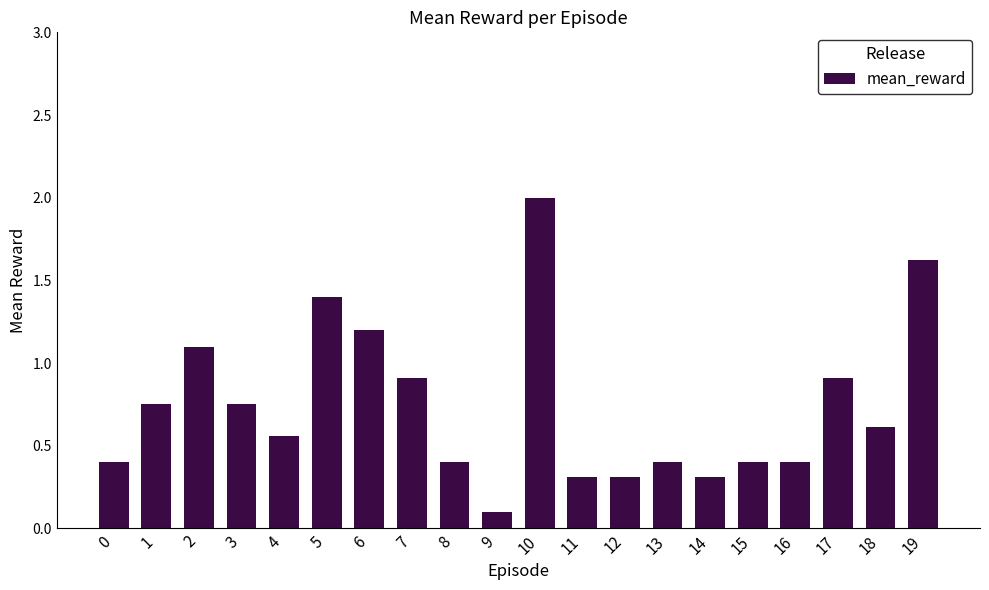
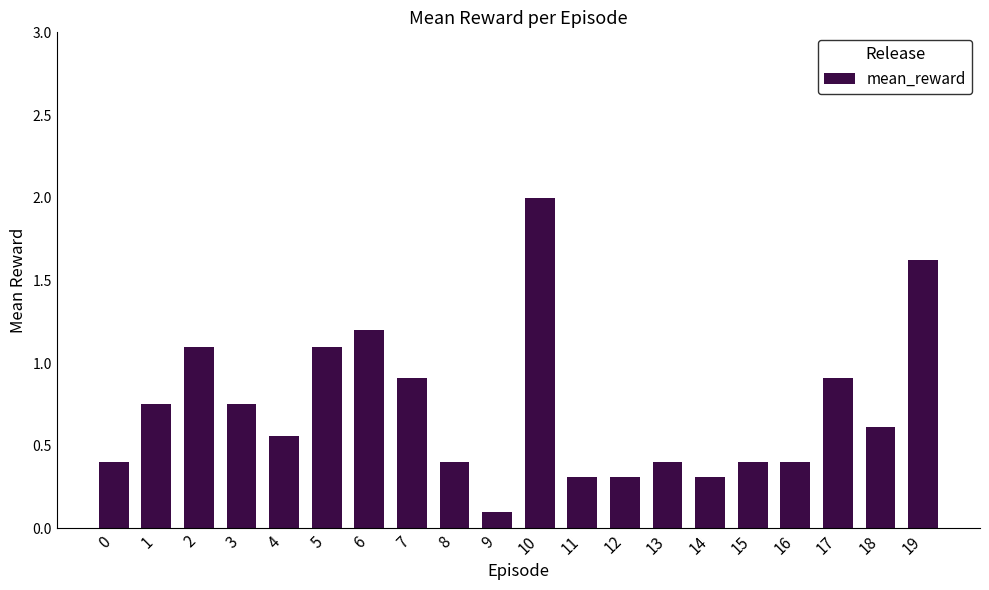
  {
    "0": 0.4,
    "1": 0.75,
    "2": 1.1,
    "3": 0.75,
    "4": 0.56,
-   "5": 1.4,
+   "5": 1.1,
    "6": 1.2,
    "7": 0.9,
    "8": 0.4,
    "9": 0.1,
    "10": 2.0,
    "11": 0.3,
    "12": 0.3,
    "13": 0.4,
    "14": 0.3,
    "15": 0.4,
    "16": 0.4,
    "17": 0.9,
    "18": 0.62,
    "19": 1.63
  }
